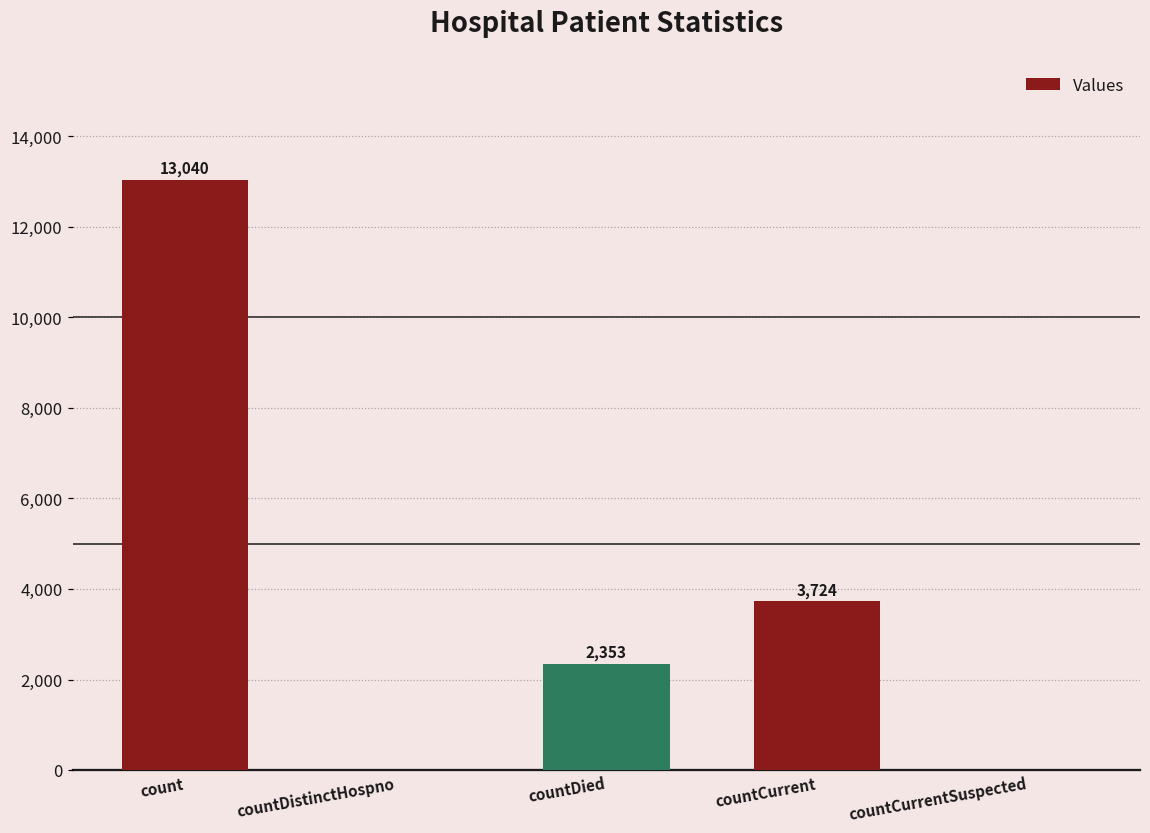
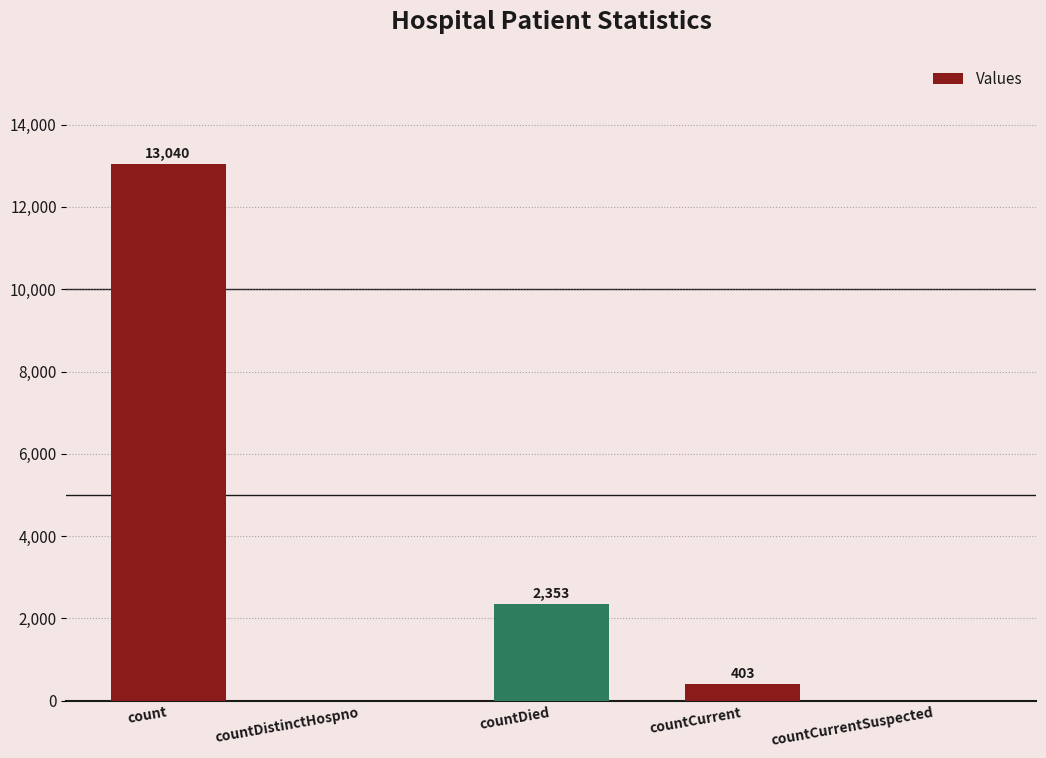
  {
    "count": "13,040",
    "countDied": "2,353",
-   "countCurrent": "3,724"
+   "countCurrent": "403"
  }
